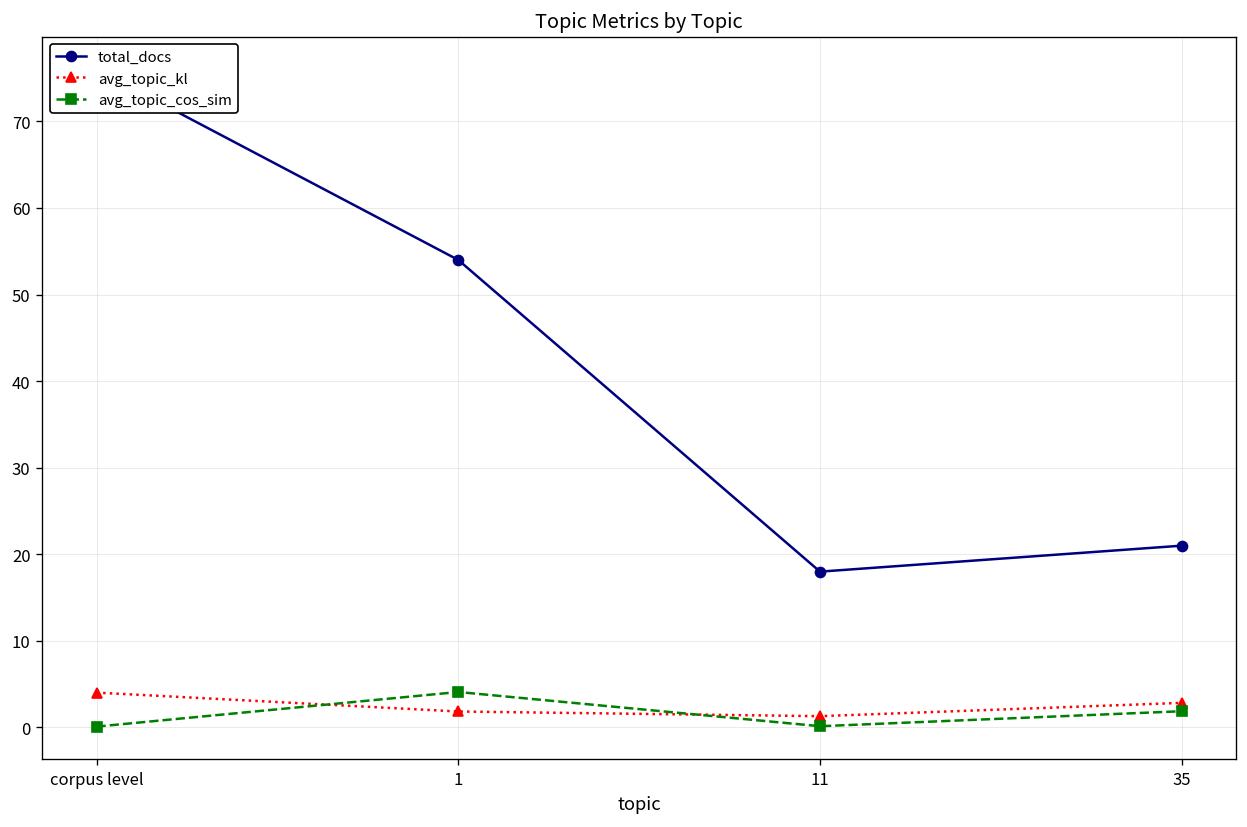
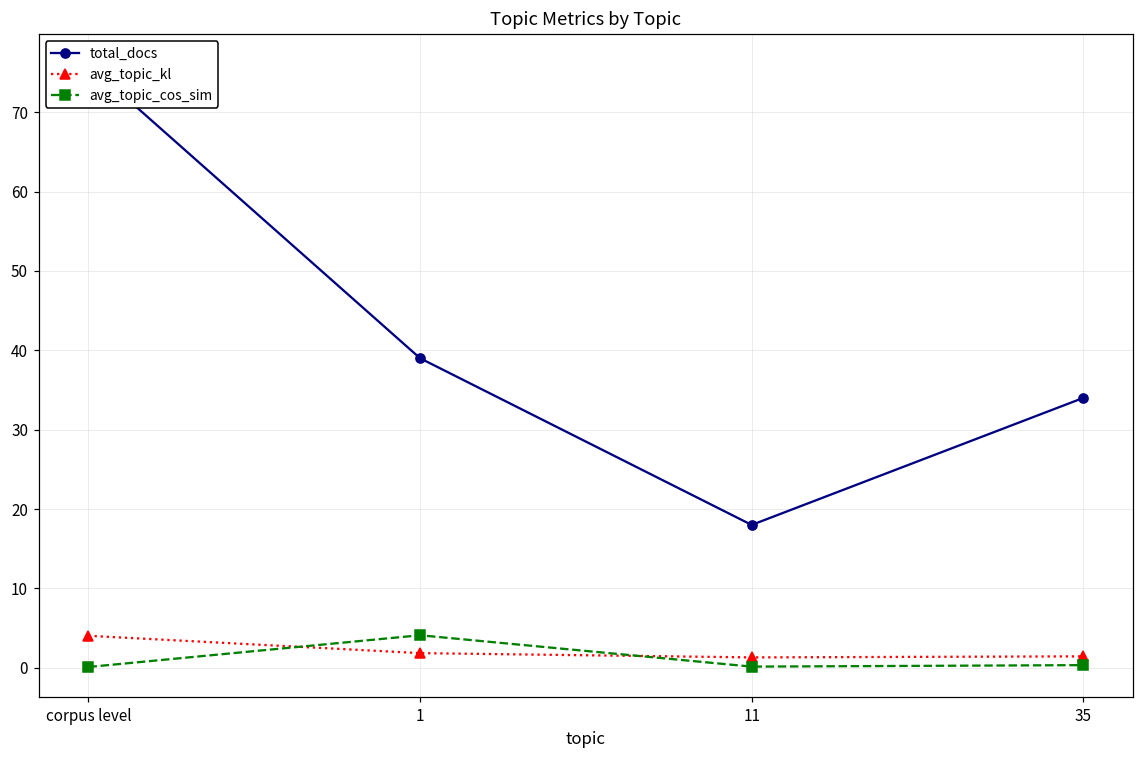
  {
    "total_docs": {
-     "1": 54,
+     "1": 39,
      "11": 18,
-     "35": 21
+     "35": 34
    },
    "avg_topic_kl": {
      "corpus level": 4,
      "1": 2,
      "11": 1,
-     "35": 3
+     "35": 1
    },
    "avg_topic_cos_sim": {
      "corpus level": 0,
      "1": 4,
      "11": 0,
-     "35": 2
+     "35": 0
    }
  }
